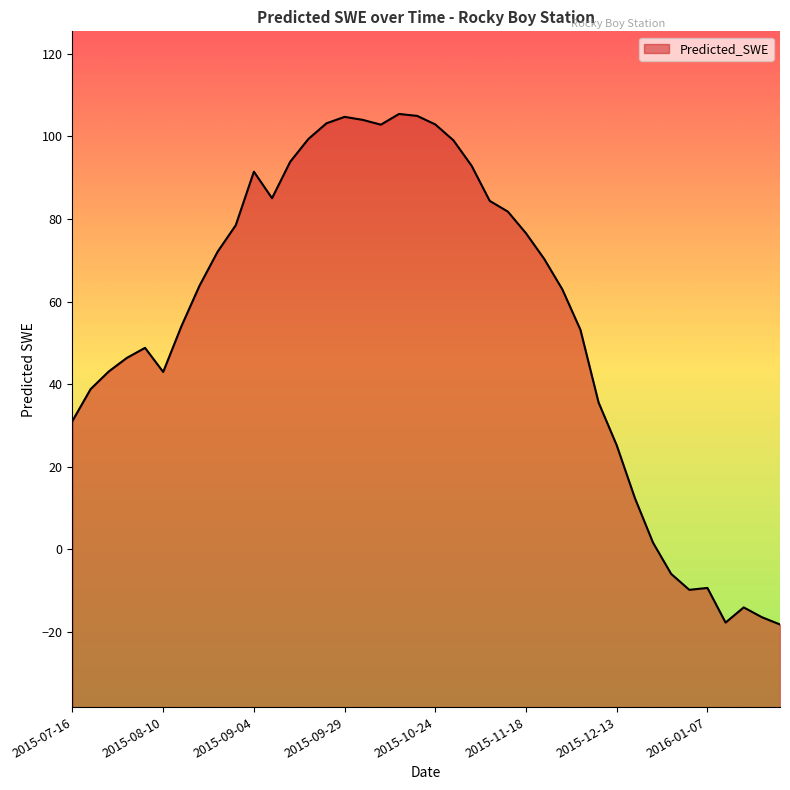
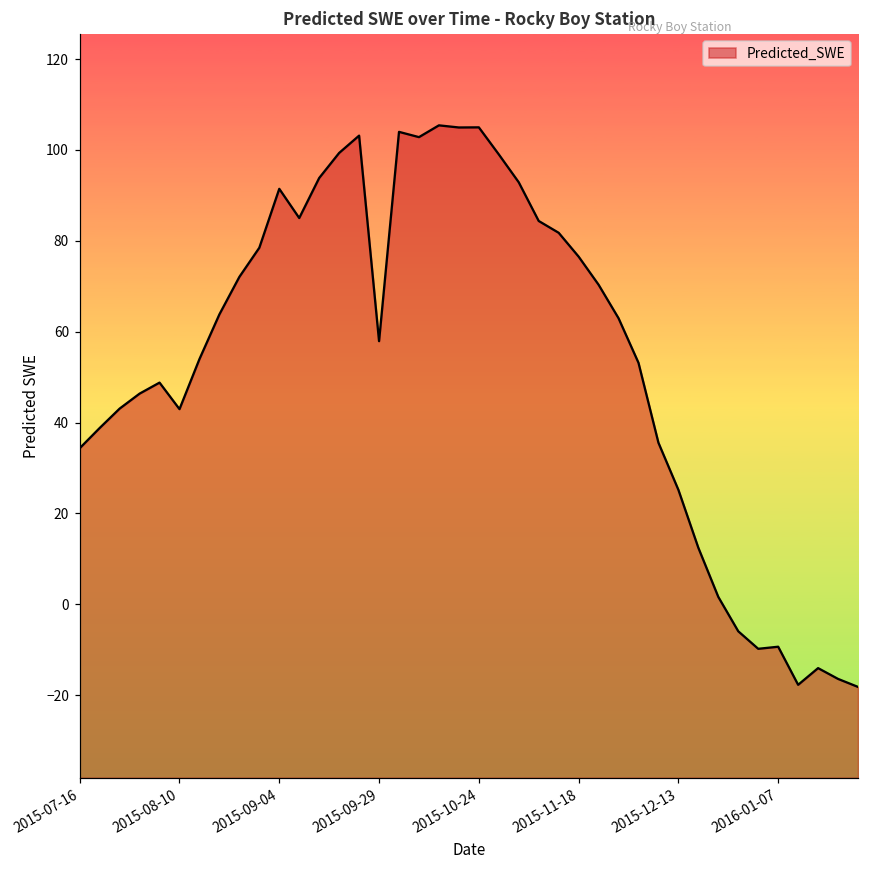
  {
-   "2015-07-16": 31,
+   "2015-07-16": 34,
    "2015-08-10": 43,
    "2015-09-04": 91,
-   "2015-09-29": 105,
-   "2015-10-24": 103,
+   "2015-09-29": 58,
+   "2015-10-24": 105,
    "2015-11-18": 77,
    "2015-12-13": 25,
    "2016-01-07": -9
  }
